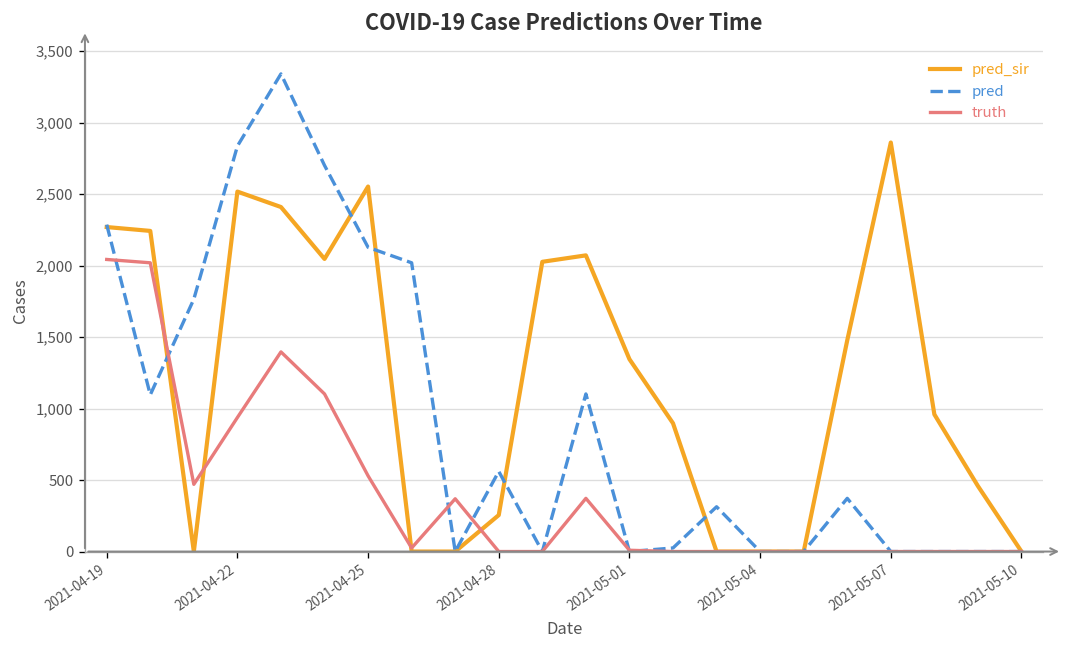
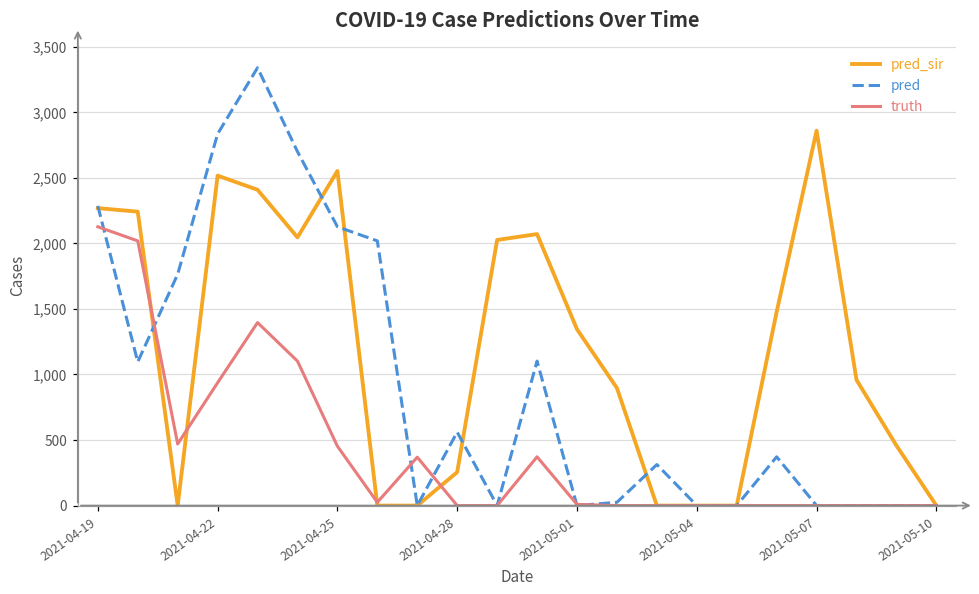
  {
    "pred_sir": {
      "2021-04-22": "2,520",
      "2021-04-25": "2,550",
      "2021-04-28": "260",
      "2021-05-01": "1,350",
      "2021-05-07": "2,860"
    },
    "pred": {
      "2021-04-22": "2,840",
      "2021-04-25": "2,130",
      "2021-04-28": "560"
    },
    "truth": {
-     "2021-04-19": "2,040",
+     "2021-04-19": "2,130",
      "2021-04-22": "940",
-     "2021-04-25": "530",
+     "2021-04-25": "450",
      "2021-04-28": "0"
    }
  }
